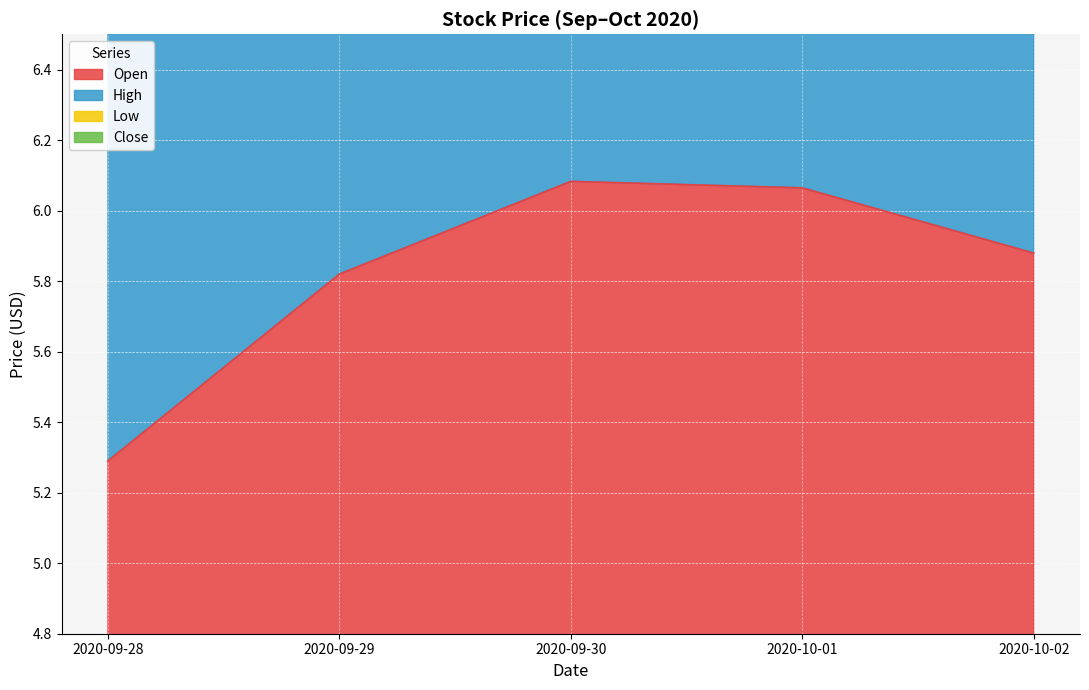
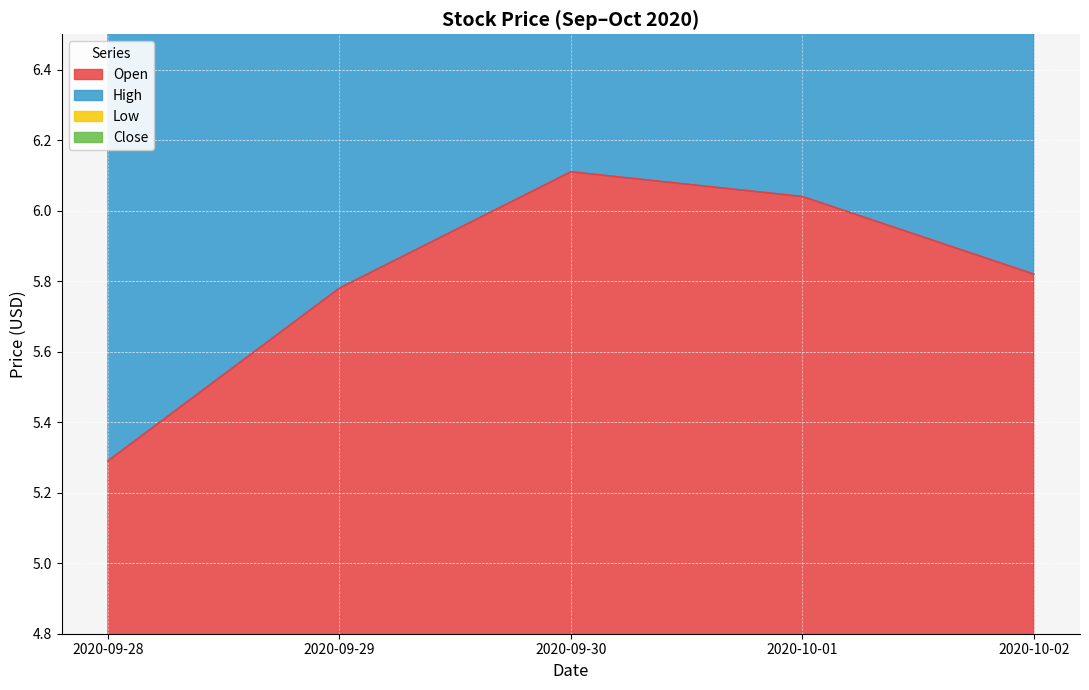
  {
    "Open": {
      "2020-09-28": 5.29,
-     "2020-09-29": 5.82,
-     "2020-09-30": 6.08,
-     "2020-10-01": 6.06,
-     "2020-10-02": 5.88
+     "2020-09-29": 5.78,
+     "2020-09-30": 6.11,
+     "2020-10-01": 6.04,
+     "2020-10-02": 5.82
    }
  }
